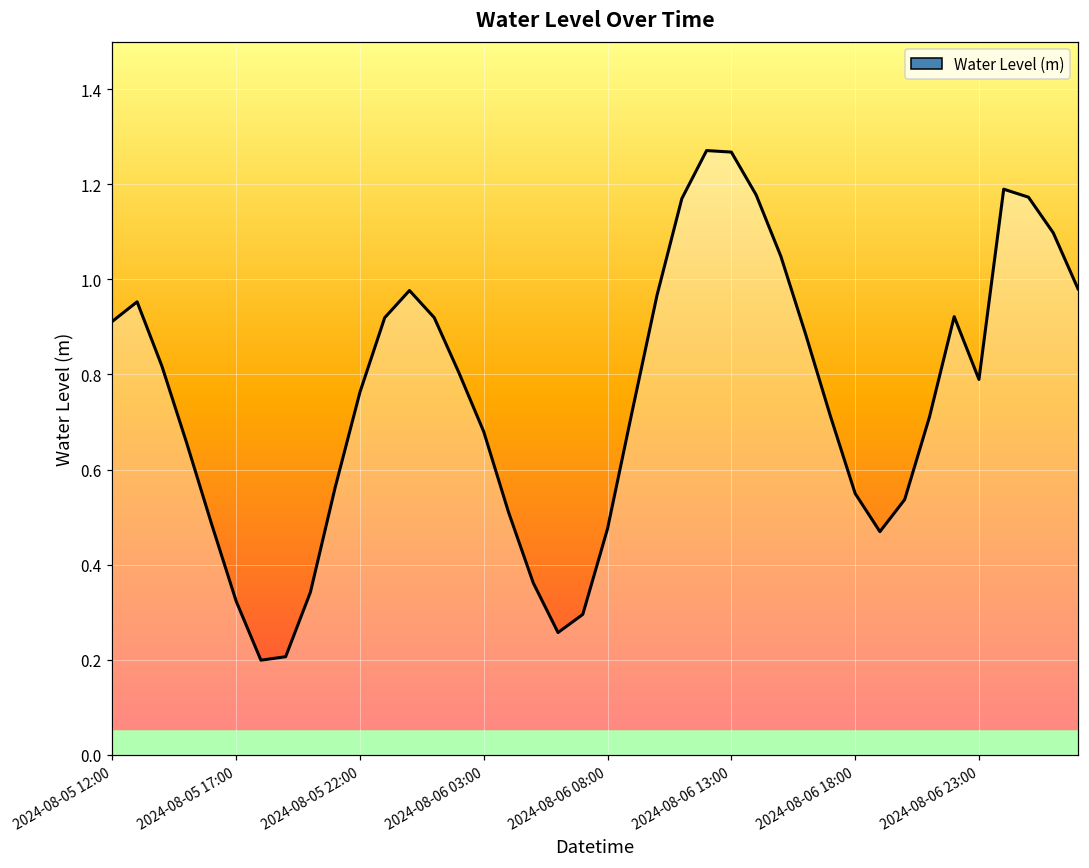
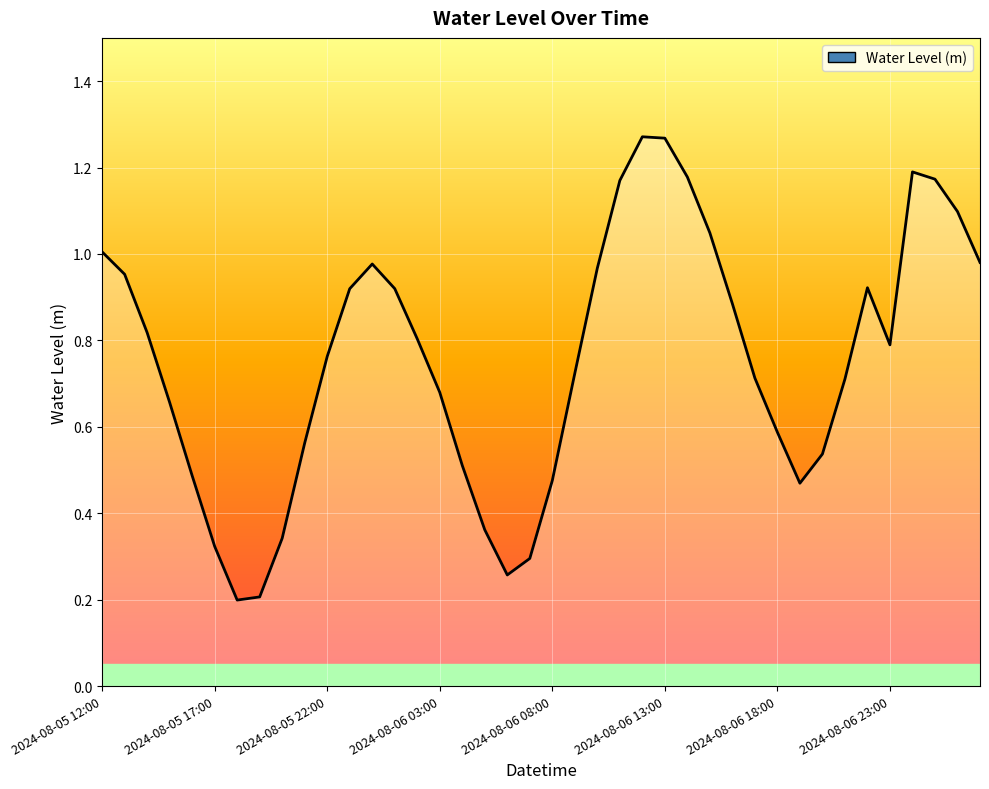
  {
-   "2024-08-05 12:00": 0.91,
+   "2024-08-05 12:00": 1.00,
    "2024-08-05 17:00": 0.32,
    "2024-08-05 22:00": 0.76,
    "2024-08-06 03:00": 0.68,
    "2024-08-06 08:00": 0.48,
    "2024-08-06 13:00": 1.27,
-   "2024-08-06 18:00": 0.55,
+   "2024-08-06 18:00": 0.59,
    "2024-08-06 23:00": 0.79
  }
